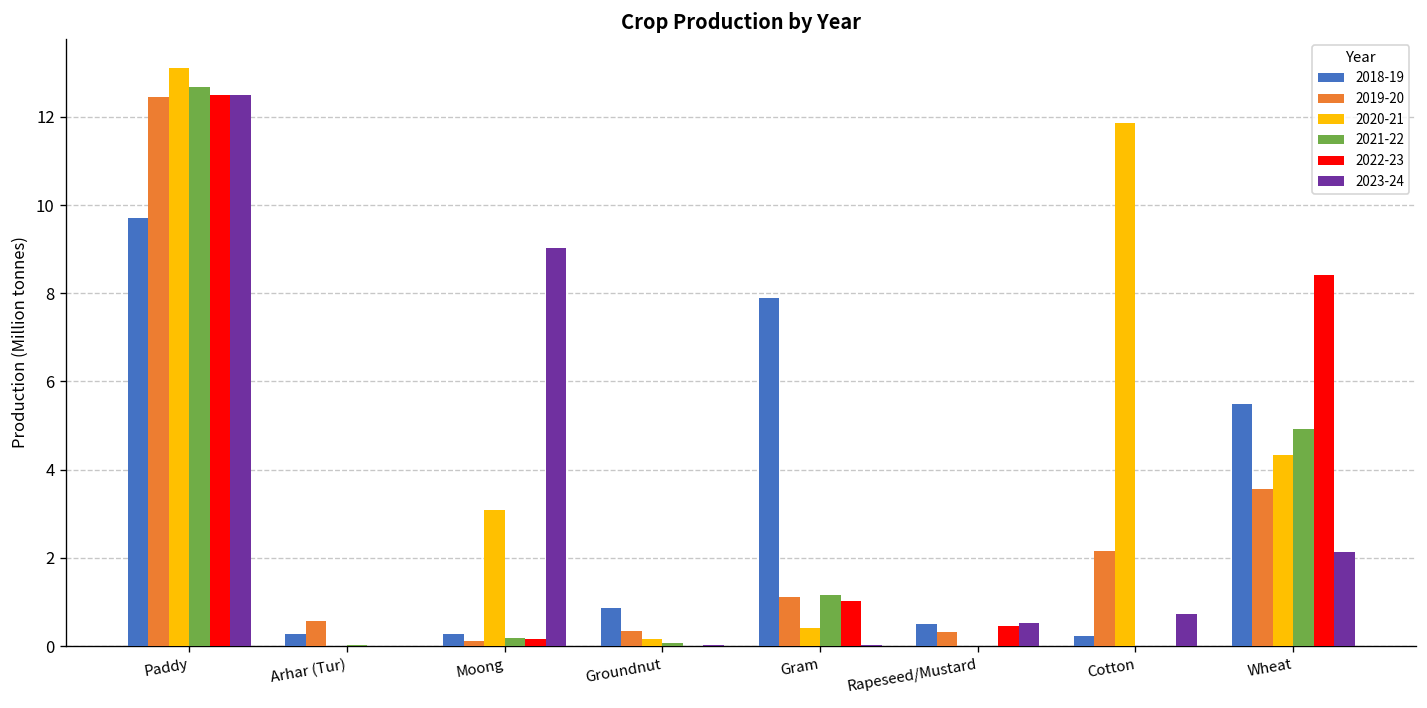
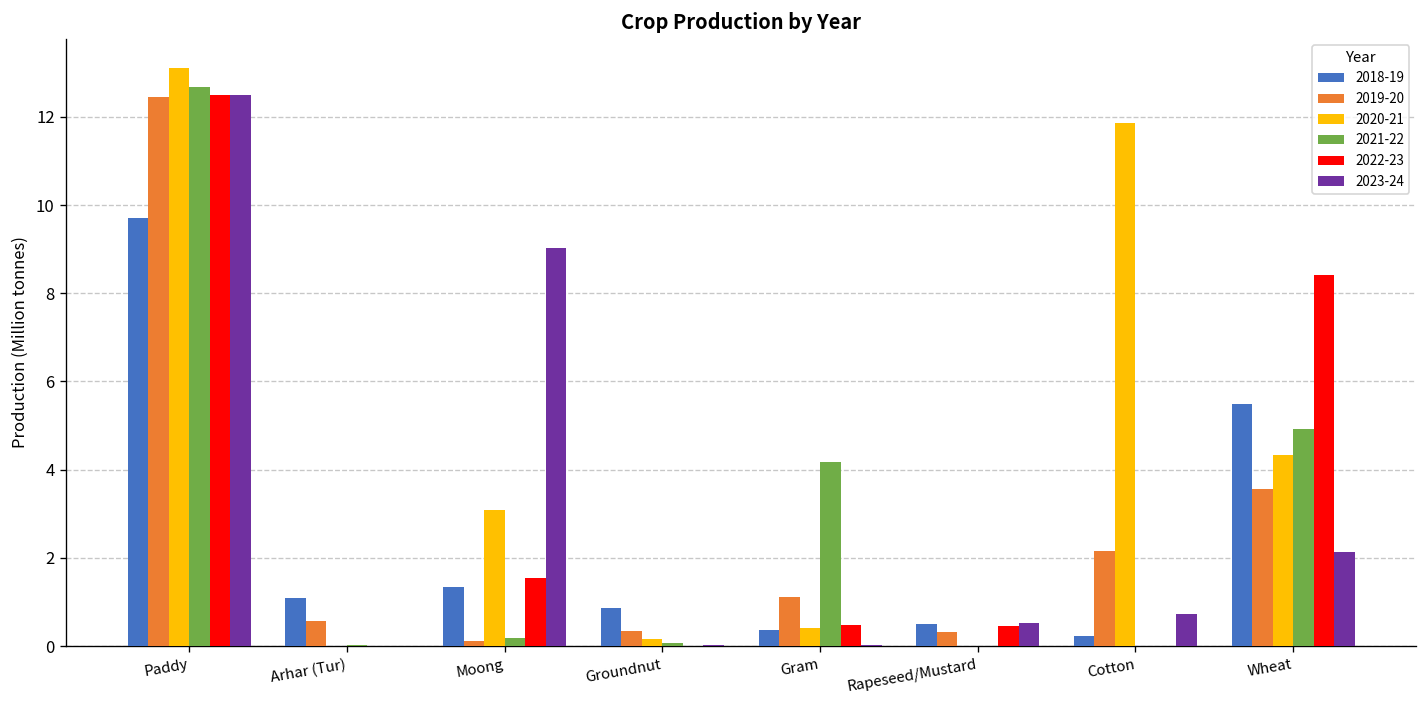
  {
    "2018-19": {
      "Paddy": 9.7,
-     "Arhar (Tur)": 0.3,
-     "Moong": 0.3,
+     "Arhar (Tur)": 1.1,
+     "Moong": 1.3,
      "Groundnut": 0.9,
-     "Gram": 7.9,
+     "Gram": 0.4,
      "Rapeseed/Mustard": 0.5,
      "Cotton": 0.2,
      "Wheat": 5.5
    },
    "2019-20": {
      "Paddy": 12.5,
      "Arhar (Tur)": 0.6,
      "Moong": 0.1,
      "Groundnut": 0.3,
      "Gram": 1.1,
      "Rapeseed/Mustard": 0.3,
      "Cotton": 2.1,
      "Wheat": 3.6
    },
    "2020-21": {
      "Paddy": 13.1,
      "Moong": 3.1,
      "Groundnut": 0.2,
      "Gram": 0.4,
      "Cotton": 11.9,
      "Wheat": 4.3
    },
    "2021-22": {
      "Paddy": 12.7,
      "Moong": 0.2,
      "Groundnut": 0.1,
-     "Gram": 1.2,
+     "Gram": 4.2,
      "Rapeseed/Mustard": 0.0,
      "Wheat": 4.9
    },
    "2022-23": {
      "Paddy": 12.5,
      "Arhar (Tur)": 0.0,
-     "Moong": 0.2,
-     "Gram": 1.0,
+     "Moong": 1.6,
+     "Gram": 0.5,
      "Rapeseed/Mustard": 0.5,
      "Cotton": 0.0,
      "Wheat": 8.4
    },
    "2023-24": {
      "Paddy": 12.5,
      "Arhar (Tur)": 0.0,
      "Moong": 9.0,
      "Rapeseed/Mustard": 0.5,
      "Cotton": 0.7,
      "Wheat": 2.1
    }
  }
